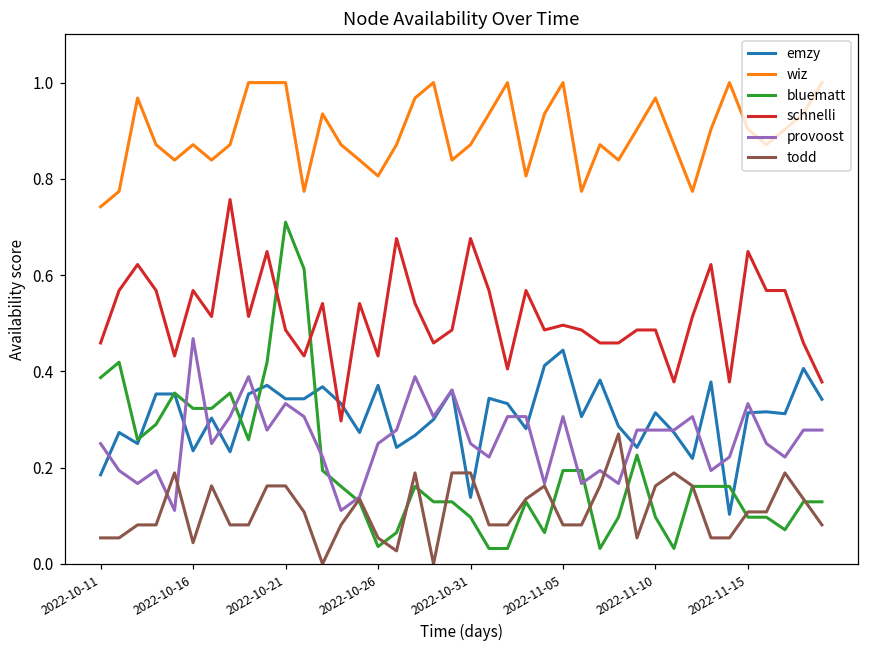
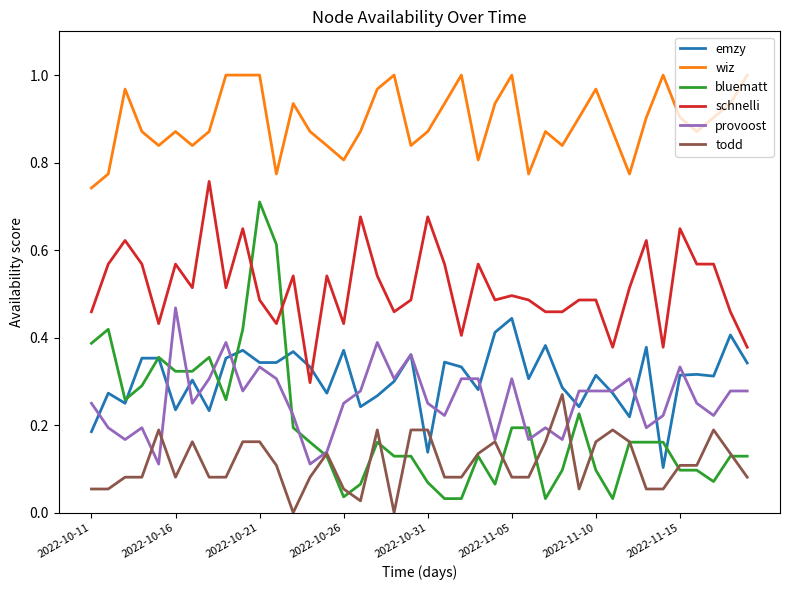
  {
    "emzy": {
      "2022-10-11": 0.19,
      "2022-10-16": 0.24,
      "2022-10-21": 0.34,
      "2022-10-26": 0.37,
      "2022-10-31": 0.14,
      "2022-11-05": 0.44,
      "2022-11-10": 0.31,
      "2022-11-15": 0.31
    },
    "wiz": {
      "2022-10-11": 0.74,
      "2022-10-16": 0.87,
      "2022-10-21": 1.00,
      "2022-10-26": 0.81,
      "2022-10-31": 0.87,
      "2022-11-05": 1.00,
      "2022-11-10": 0.97
    },
    "bluematt": {
      "2022-10-11": 0.39,
      "2022-10-16": 0.32,
      "2022-10-21": 0.71,
      "2022-10-26": 0.04,
-     "2022-10-31": 0.10,
+     "2022-10-31": 0.07,
      "2022-11-05": 0.19,
      "2022-11-10": 0.10,
      "2022-11-15": 0.10
    },
    "schnelli": {
      "2022-10-11": 0.46,
      "2022-10-16": 0.57,
      "2022-10-21": 0.49,
      "2022-10-26": 0.43,
      "2022-10-31": 0.68,
      "2022-11-05": 0.50,
      "2022-11-10": 0.49,
      "2022-11-15": 0.65
    },
    "provoost": {
      "2022-10-11": 0.25,
      "2022-10-16": 0.47,
      "2022-10-21": 0.33,
      "2022-10-26": 0.25,
      "2022-10-31": 0.25,
      "2022-11-05": 0.31,
      "2022-11-10": 0.28,
      "2022-11-15": 0.33
    },
    "todd": {
      "2022-10-11": 0.05,
-     "2022-10-16": 0.04,
+     "2022-10-16": 0.08,
      "2022-10-21": 0.16,
      "2022-10-26": 0.05,
      "2022-10-31": 0.19,
      "2022-11-05": 0.08,
      "2022-11-10": 0.16,
      "2022-11-15": 0.11
    }
  }
